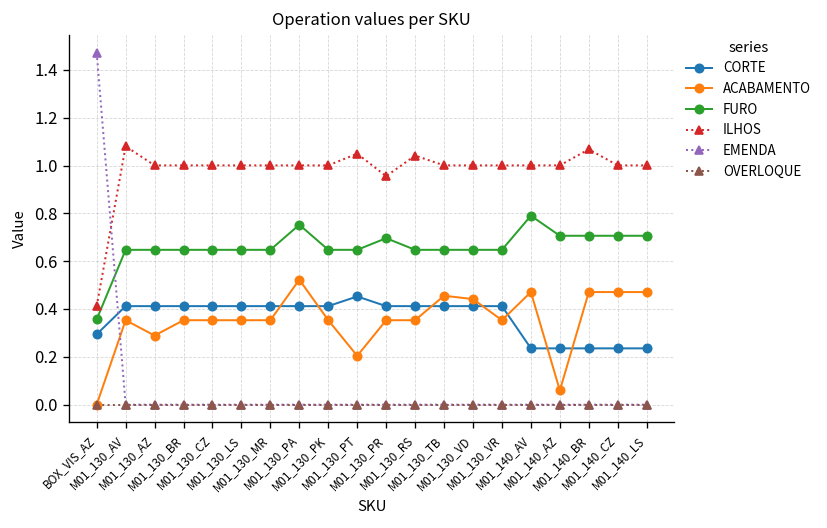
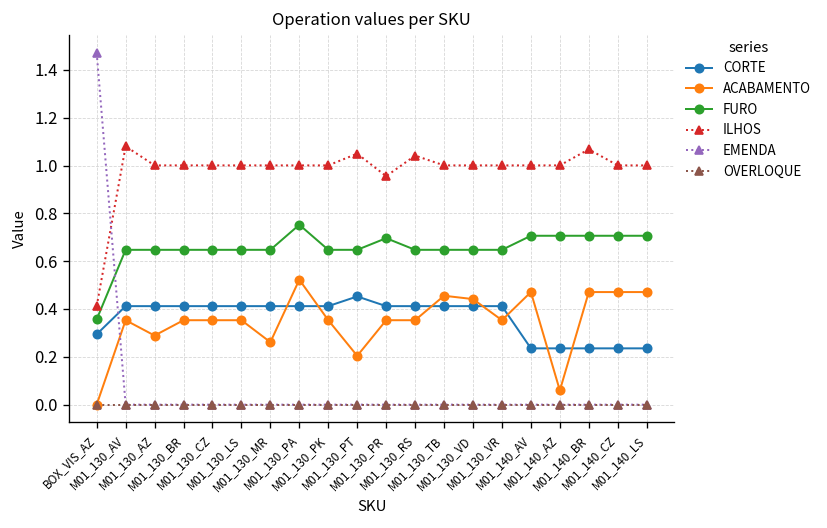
  {
    "CORTE": {
      "BOX_VIS_AZ": 0.29,
      "M01_130_AV": 0.41,
      "M01_130_AZ": 0.41,
      "M01_130_BR": 0.41,
      "M01_130_CZ": 0.41,
      "M01_130_LS": 0.41,
      "M01_130_MR": 0.41,
      "M01_130_PA": 0.41,
      "M01_130_PK": 0.41,
      "M01_130_PT": 0.45,
      "M01_130_PR": 0.41,
      "M01_130_RS": 0.41,
      "M01_130_TB": 0.41,
      "M01_130_VD": 0.41,
      "M01_130_VR": 0.41,
      "M01_140_AV": 0.24,
      "M01_140_AZ": 0.24,
      "M01_140_BR": 0.24,
      "M01_140_CZ": 0.24,
      "M01_140_LS": 0.24
    },
    "ACABAMENTO": {
      "M01_130_AV": 0.35,
      "M01_130_AZ": 0.29,
      "M01_130_BR": 0.35,
      "M01_130_CZ": 0.35,
      "M01_130_LS": 0.35,
-     "M01_130_MR": 0.35,
+     "M01_130_MR": 0.26,
      "M01_130_PA": 0.52,
      "M01_130_PK": 0.35,
      "M01_130_PT": 0.20,
      "M01_130_PR": 0.35,
      "M01_130_RS": 0.35,
      "M01_130_TB": 0.46,
      "M01_130_VD": 0.44,
      "M01_130_VR": 0.35,
      "M01_140_AV": 0.47,
      "M01_140_AZ": 0.06,
      "M01_140_BR": 0.47,
      "M01_140_CZ": 0.47,
      "M01_140_LS": 0.47
    },
    "FURO": {
      "BOX_VIS_AZ": 0.36,
      "M01_130_AV": 0.65,
      "M01_130_AZ": 0.65,
      "M01_130_BR": 0.65,
      "M01_130_CZ": 0.65,
      "M01_130_LS": 0.65,
      "M01_130_MR": 0.65,
      "M01_130_PA": 0.75,
      "M01_130_PK": 0.65,
      "M01_130_PT": 0.65,
      "M01_130_PR": 0.70,
      "M01_130_RS": 0.65,
      "M01_130_TB": 0.65,
      "M01_130_VD": 0.65,
      "M01_130_VR": 0.65,
-     "M01_140_AV": 0.79,
+     "M01_140_AV": 0.71,
      "M01_140_AZ": 0.71,
      "M01_140_BR": 0.71,
      "M01_140_CZ": 0.71,
      "M01_140_LS": 0.71
    },
    "ILHOS": {
      "BOX_VIS_AZ": 0.41,
      "M01_130_AV": 1.08,
      "M01_130_AZ": 1.00,
      "M01_130_BR": 1.00,
      "M01_130_CZ": 1.00,
      "M01_130_LS": 1.00,
      "M01_130_MR": 1.00,
      "M01_130_PA": 1.00,
      "M01_130_PK": 1.00,
      "M01_130_PT": 1.05,
      "M01_130_PR": 0.96,
      "M01_130_RS": 1.04,
      "M01_130_TB": 1.00,
      "M01_130_VD": 1.00,
      "M01_130_VR": 1.00,
      "M01_140_AV": 1.00,
      "M01_140_AZ": 1.00,
      "M01_140_BR": 1.07,
      "M01_140_CZ": 1.00,
      "M01_140_LS": 1.00
    },
    "EMENDA": {
      "BOX_VIS_AZ": 1.47
    }
  }
